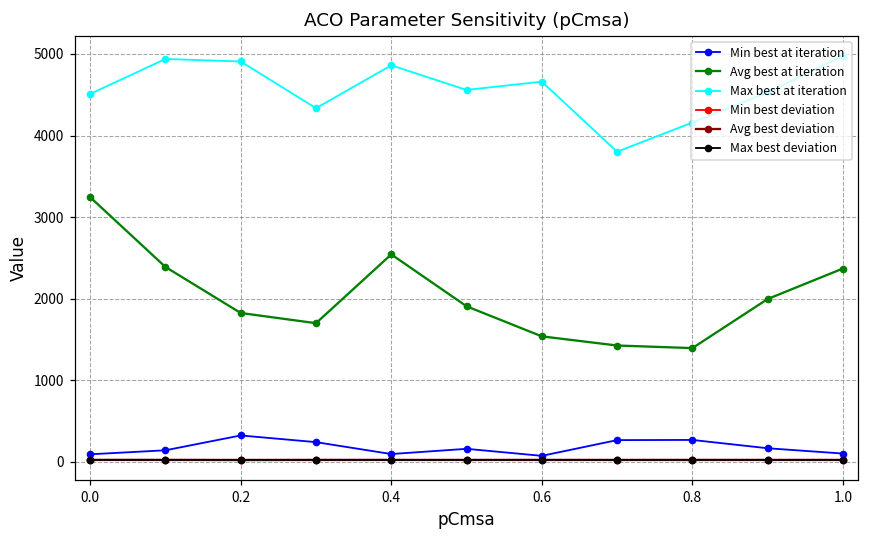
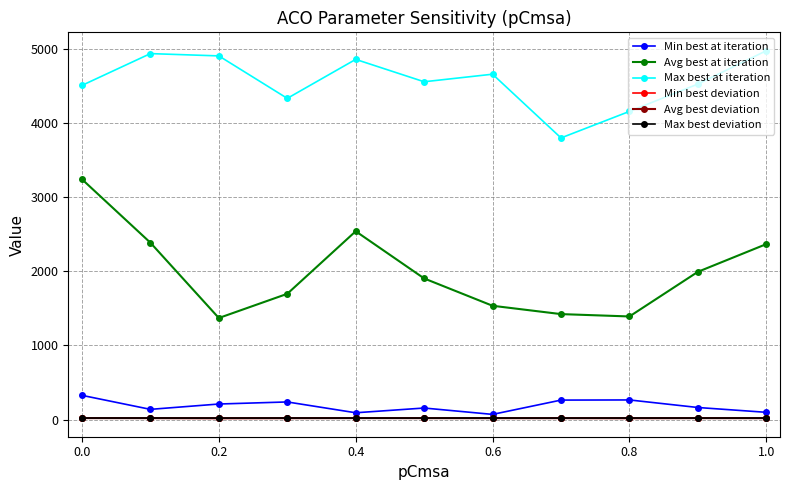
  {
    "Min best at iteration": {
-     "0.0": 100,
-     "0.2": 300,
+     "0.0": 300,
+     "0.2": 200,
      "0.4": 100,
      "0.6": 100,
      "0.8": 300,
      "1.0": 100
    },
    "Avg best at iteration": {
      "0.0": 3200,
-     "0.2": 1800,
+     "0.2": 1400,
      "0.4": 2500,
      "0.6": 1500,
      "0.8": 1400,
      "1.0": 2400
    },
    "Max best at iteration": {
      "0.0": 4500,
      "0.2": 4900,
      "0.4": 4900,
      "0.6": 4700
    },
    "Max best deviation": {
      "0.0": 0,
      "0.2": 0,
      "0.4": 0,
      "0.6": 0,
      "0.8": 0,
      "1.0": 0
    }
  }
